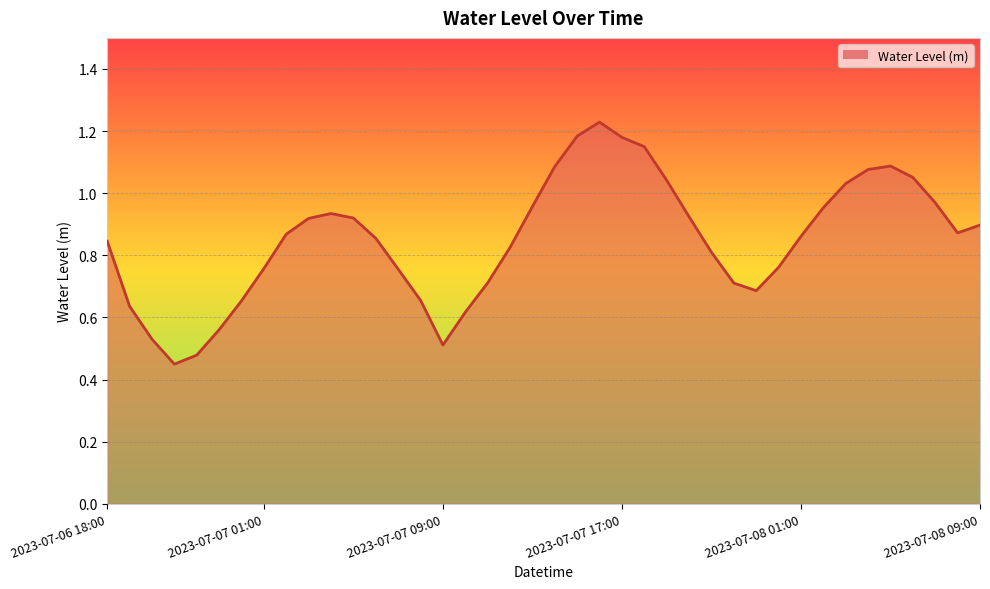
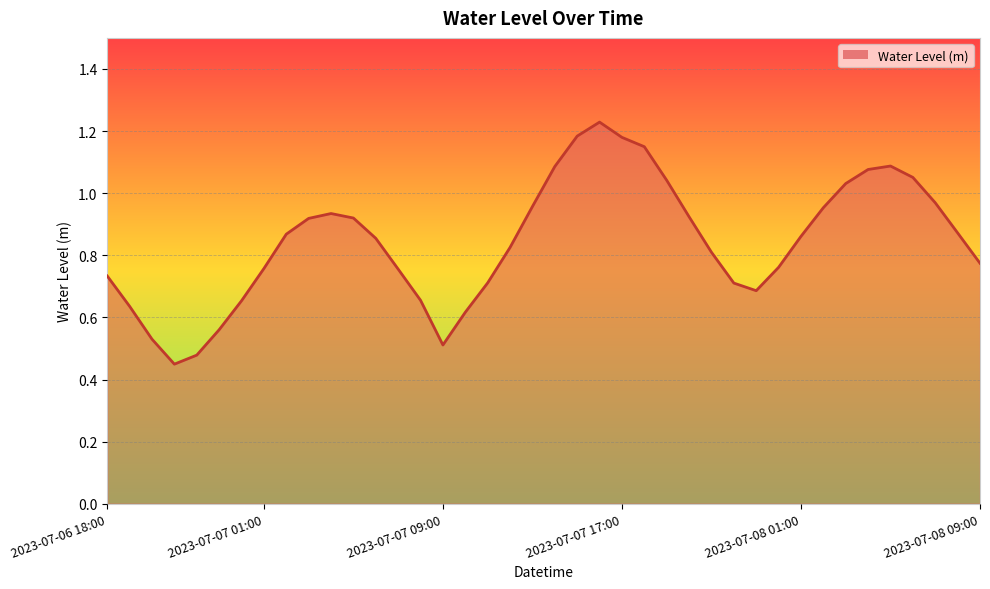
  {
-   "2023-07-06 18:00": 0.85,
+   "2023-07-06 18:00": 0.73,
    "2023-07-07 01:00": 0.76,
    "2023-07-07 09:00": 0.51,
    "2023-07-07 17:00": 1.18,
    "2023-07-08 01:00": 0.86,
-   "2023-07-08 09:00": 0.90
+   "2023-07-08 09:00": 0.77
  }
